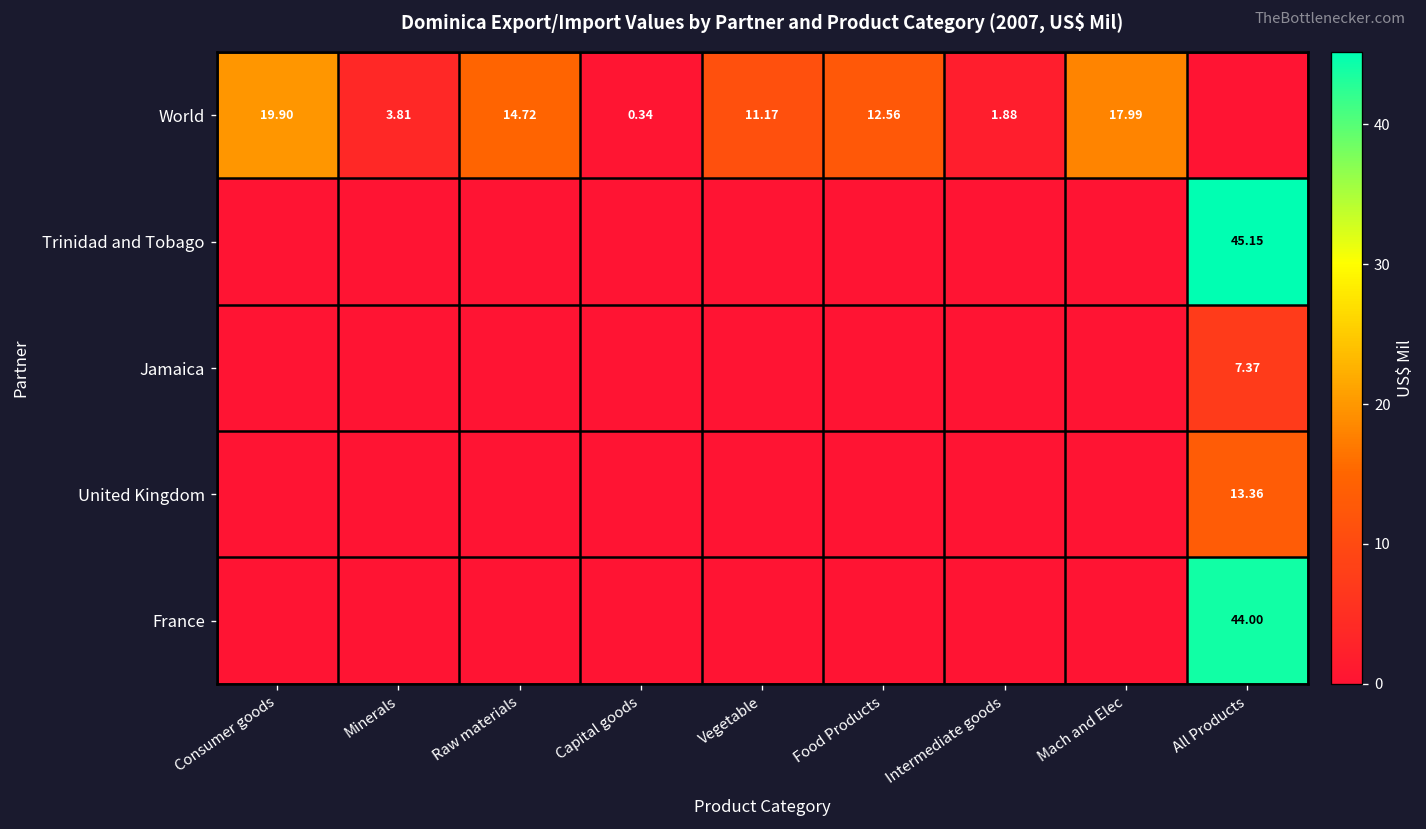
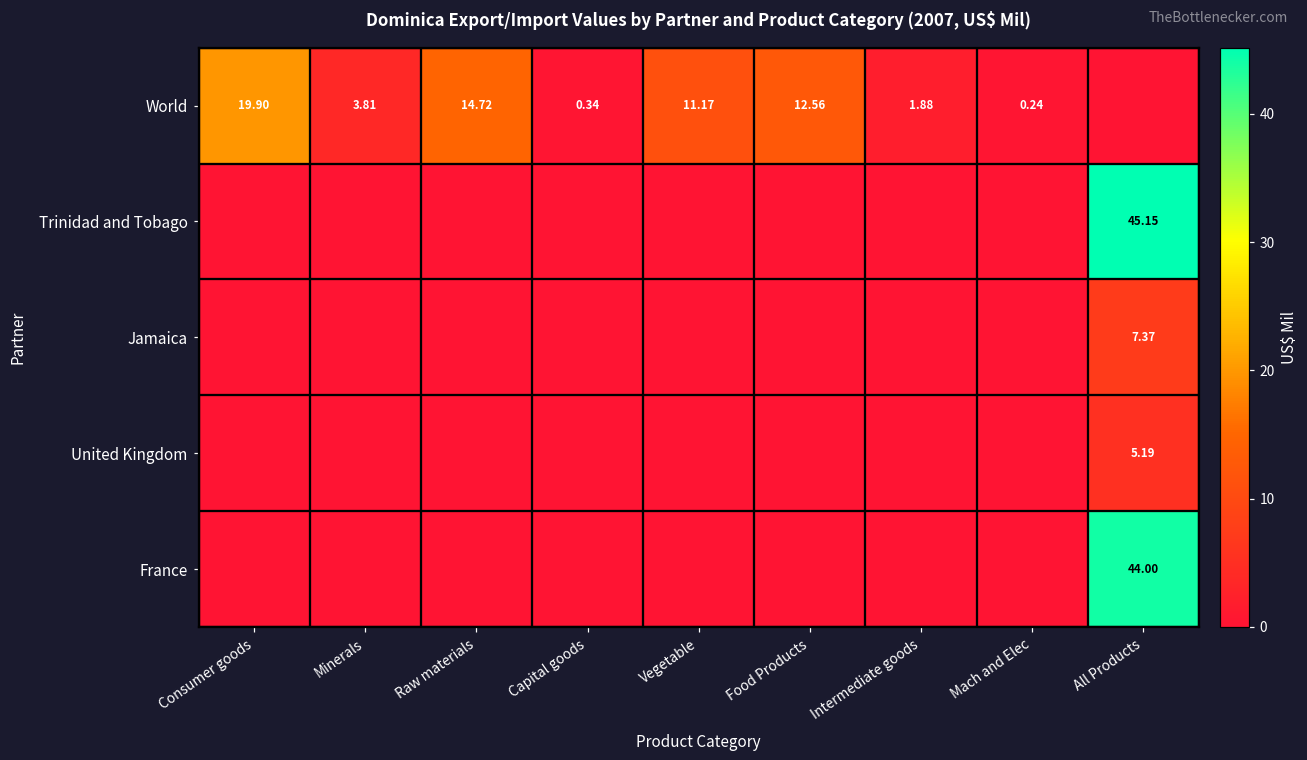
  {
    "World": {
      "Consumer goods": 19.90,
      "Minerals": 3.81,
      "Raw materials": 14.72,
      "Capital goods": 0.34,
      "Vegetable": 11.17,
      "Food Products": 12.56,
      "Intermediate goods": 1.88,
-     "Mach and Elec": 17.99
+     "Mach and Elec": 0.24
    },
    "Trinidad and Tobago": {
      "All Products": 45.15
    },
    "Jamaica": {
      "All Products": 7.37
    },
    "United Kingdom": {
-     "All Products": 13.36
+     "All Products": 5.19
    },
    "France": {
      "All Products": 44.00
    }
  }
